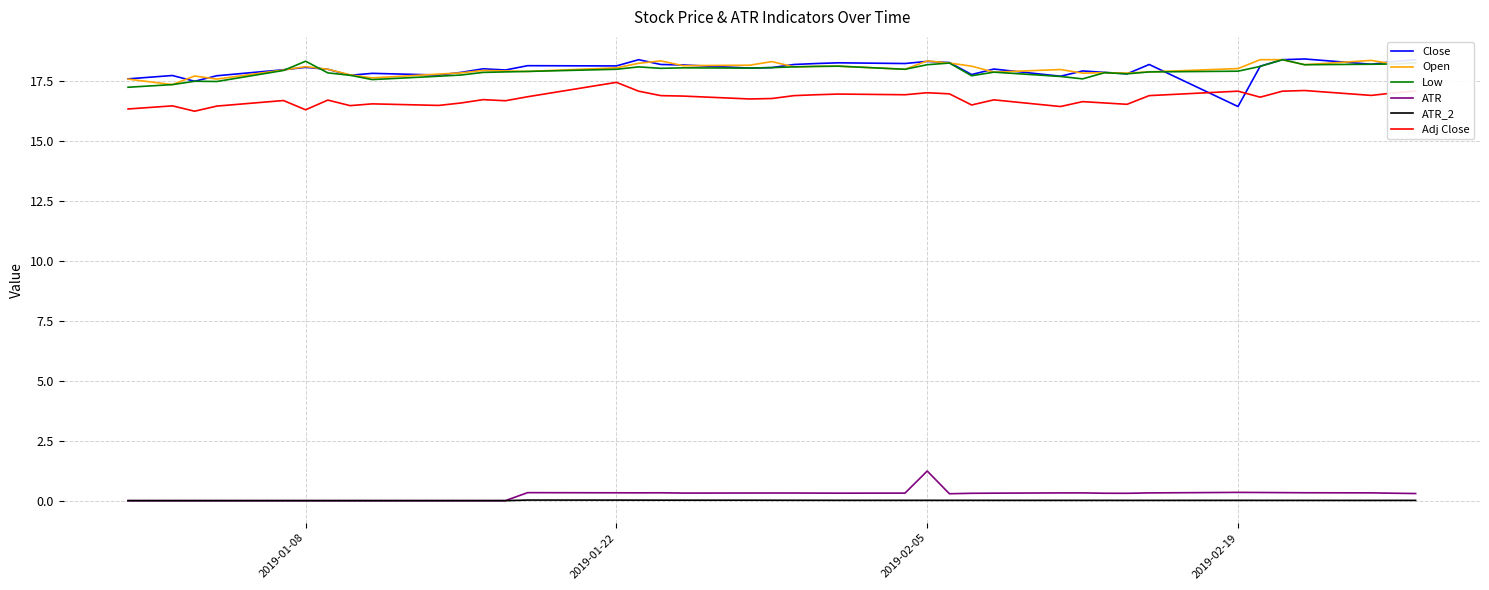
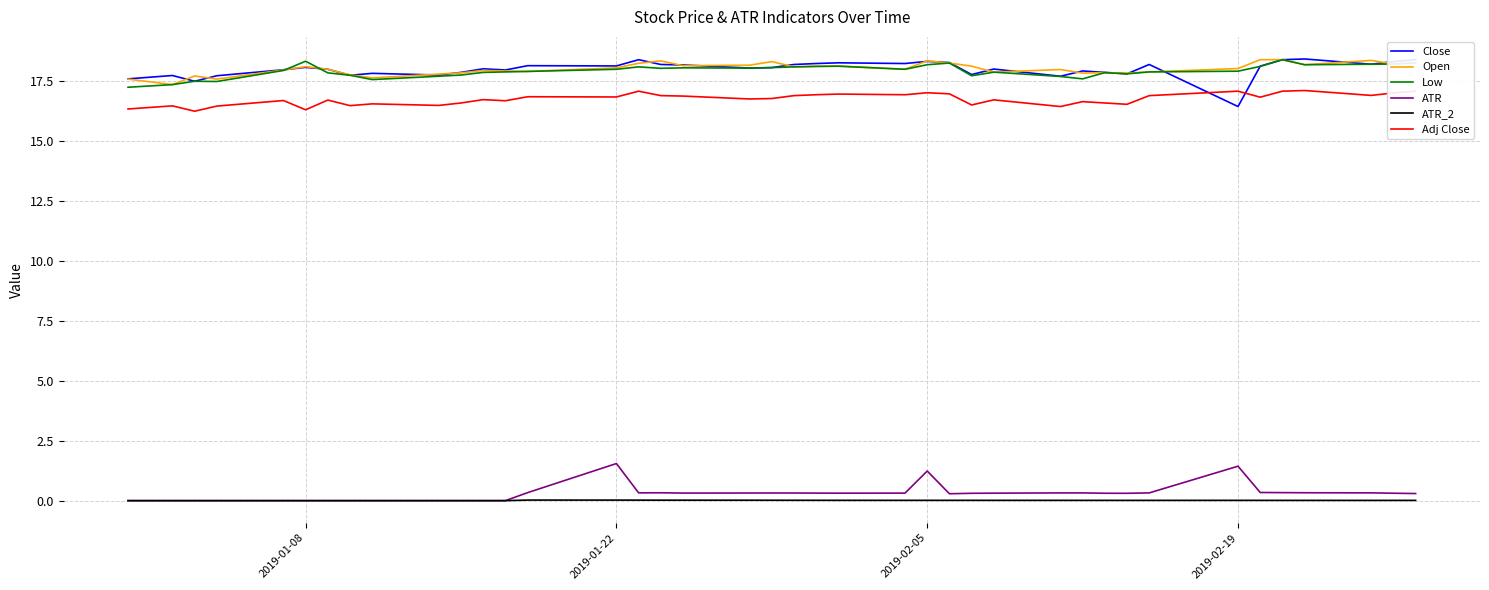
  {
    "Close": {
      "2019-02-19": 16.4
    },
    "Open": {
      "2019-02-19": 18.0
    },
    "Low": {
      "2019-01-08": 18.3,
      "2019-02-05": 18.2,
      "2019-02-19": 17.9
    },
    "ATR": {
-     "2019-01-22": 0.3,
+     "2019-01-22": 1.5,
      "2019-02-05": 1.2,
-     "2019-02-19": 0.3
+     "2019-02-19": 1.4
    },
    "ATR_2": {
      "2019-01-22": 0.0,
      "2019-02-05": 0.0,
      "2019-02-19": 0.0
    },
    "Adj Close": {
      "2019-01-08": 16.3,
-     "2019-01-22": 17.5,
+     "2019-01-22": 16.8,
      "2019-02-05": 17.0,
      "2019-02-19": 17.1
    }
  }
